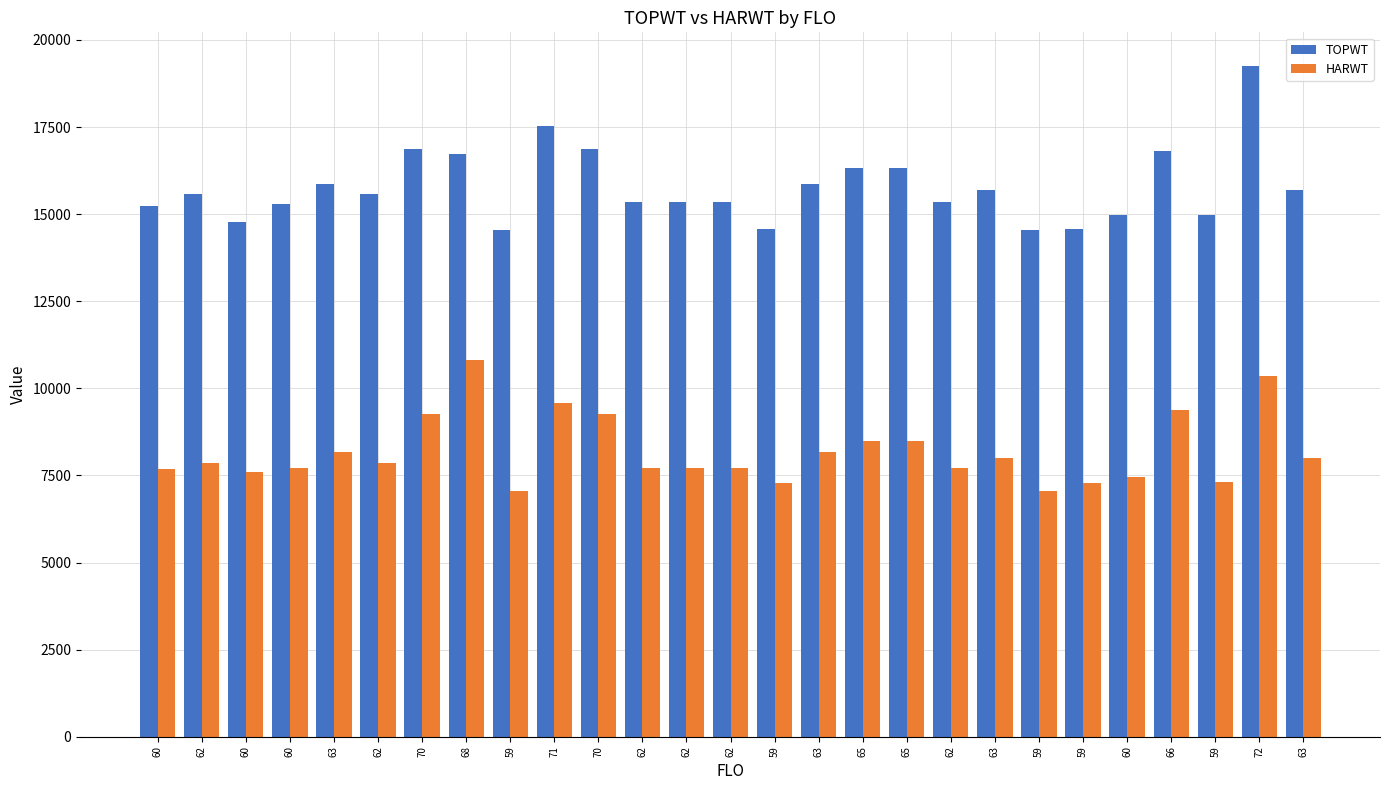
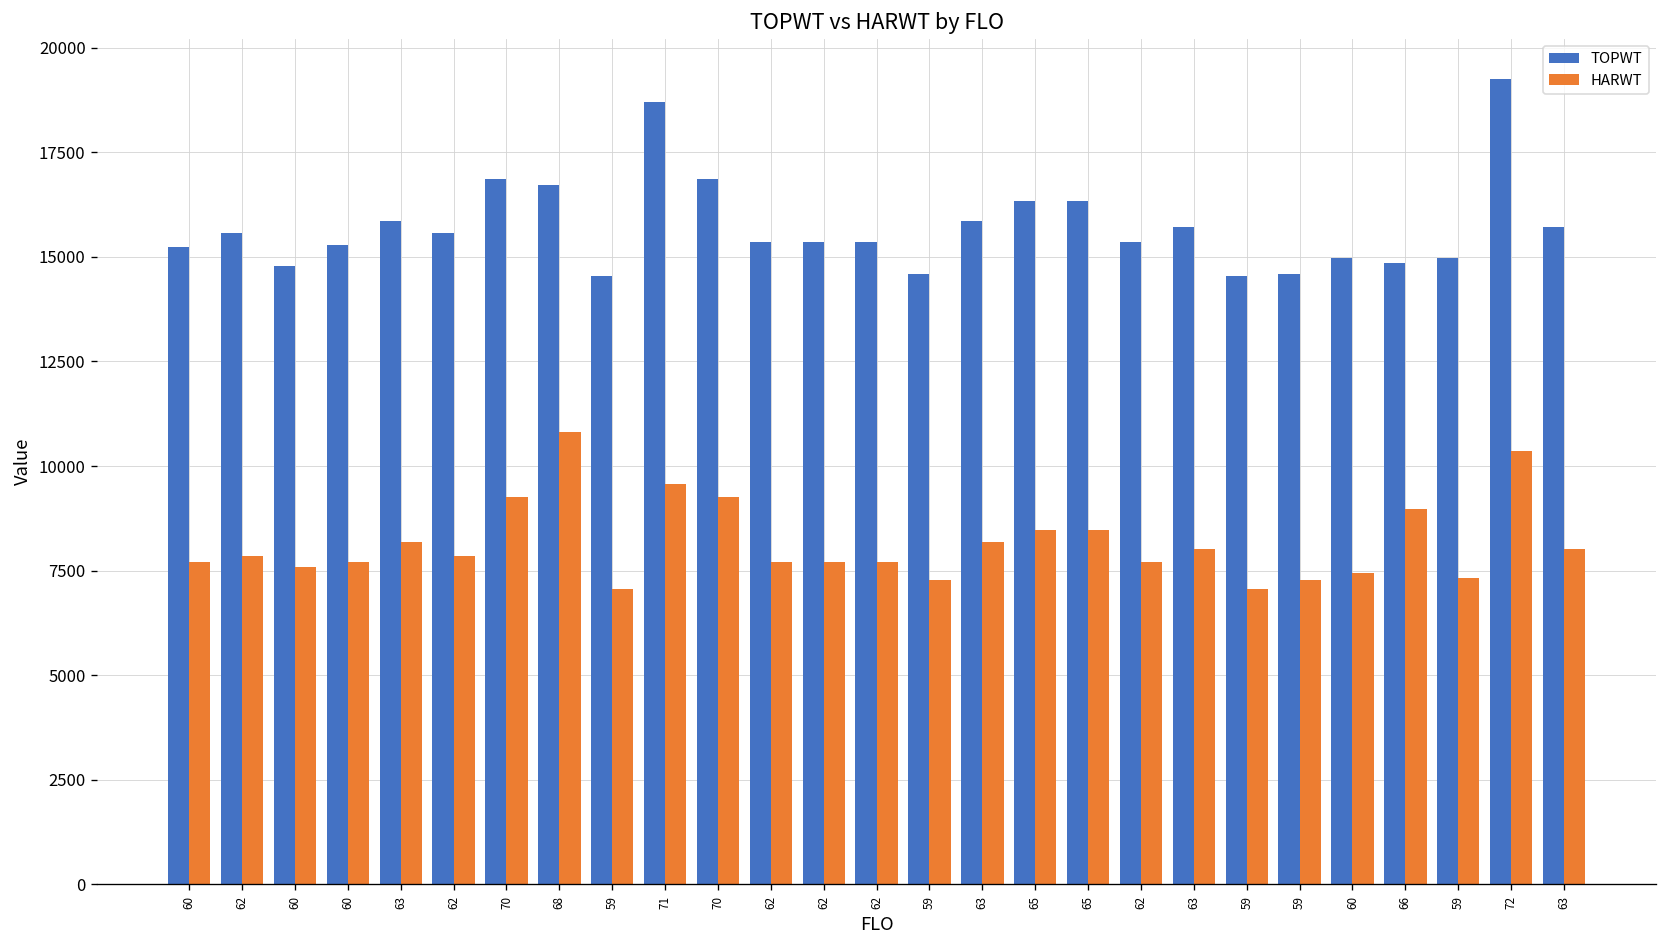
  {
    "TOPWT": {
      "68": 16700,
-     "71": 17500,
-     "66": 16800,
+     "71": 18700,
+     "66": 14900,
      "72": 19300
    },
    "HARWT": {
      "68": 10800,
      "71": 9600,
-     "66": 9400,
+     "66": 9000,
      "72": 10400
    }
  }
